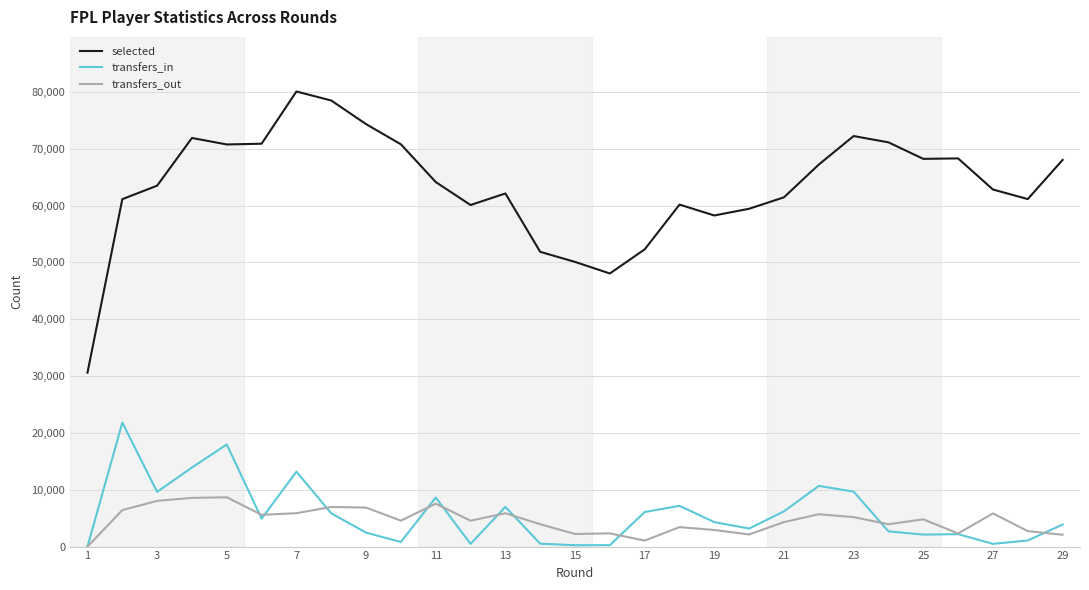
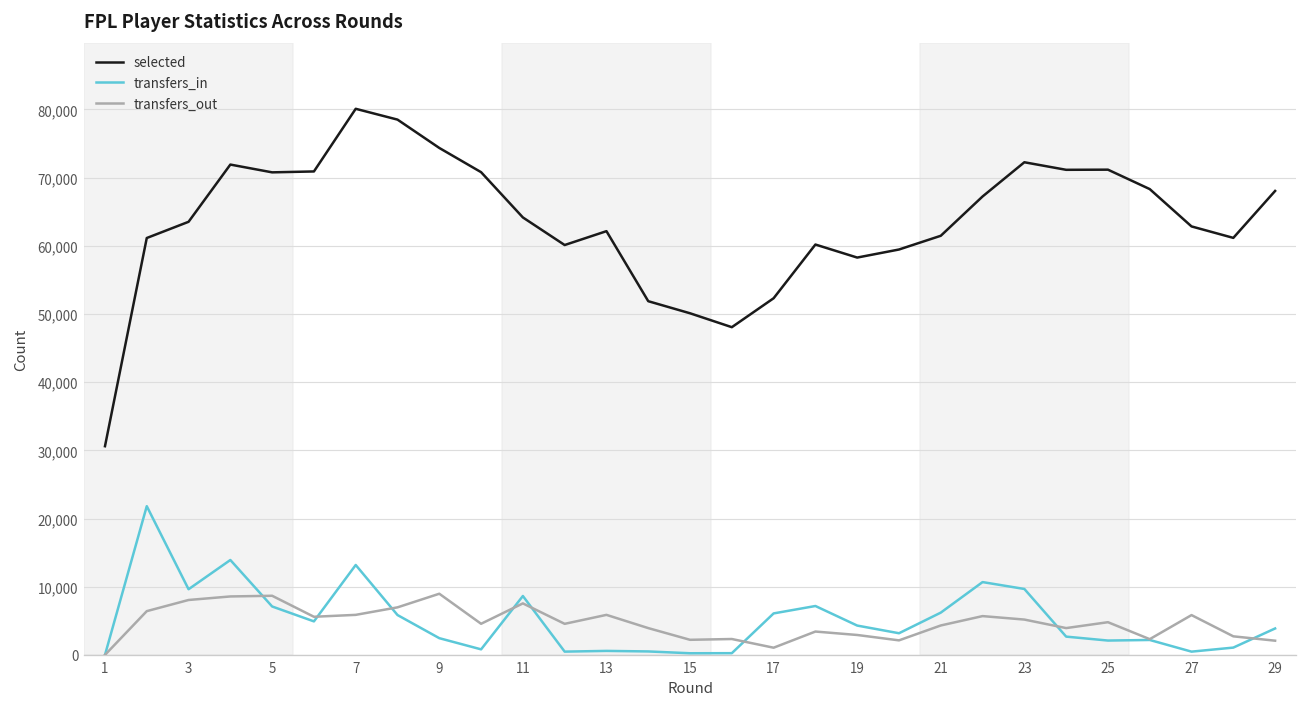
  {
    "selected": {
      "1": "31,000",
      "3": "64,000",
      "5": "71,000",
      "7": "80,000",
      "9": "74,000",
      "11": "64,000",
      "13": "62,000",
      "15": "50,000",
      "17": "52,000",
      "19": "58,000",
      "21": "61,000",
      "23": "72,000",
-     "25": "68,000",
+     "25": "71,000",
      "27": "63,000",
      "29": "68,000"
    },
    "transfers_in": {
      "3": "10,000",
-     "5": "18,000",
+     "5": "7,000",
      "7": "13,000",
      "9": "2,000",
      "11": "9,000",
-     "13": "7,000",
+     "13": "1,000",
      "15": "0",
      "17": "6,000",
      "19": "4,000",
      "21": "6,000",
      "23": "10,000",
      "25": "2,000",
      "27": "0",
      "29": "4,000"
    },
    "transfers_out": {
      "3": "8,000",
      "5": "9,000",
      "7": "6,000",
-     "9": "7,000",
+     "9": "9,000",
      "11": "8,000",
      "13": "6,000",
      "15": "2,000",
      "17": "1,000",
      "19": "3,000",
      "21": "4,000",
      "23": "5,000",
      "25": "5,000",
      "27": "6,000",
      "29": "2,000"
    }
  }
